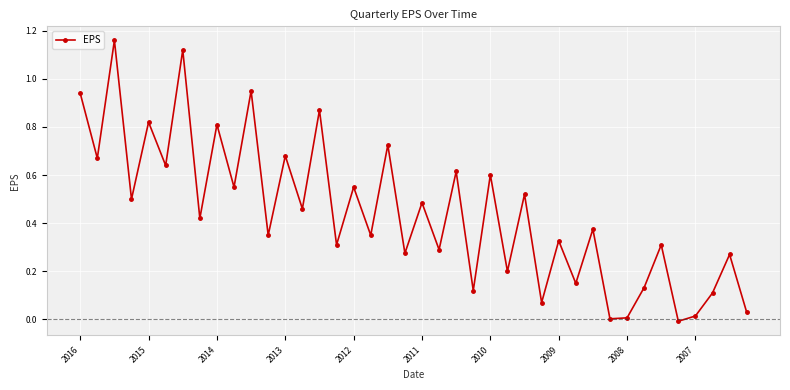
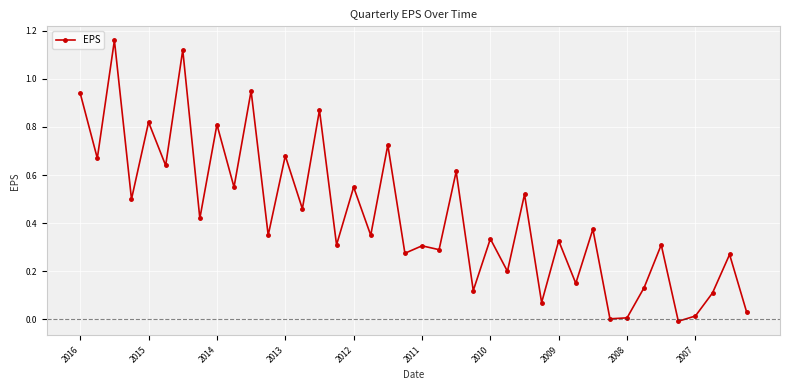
  {
    "2016": 0.94,
    "2015": 0.82,
    "2014": 0.81,
    "2013": 0.68,
    "2012": 0.55,
-   "2011": 0.49,
-   "2010": 0.60,
+   "2011": 0.31,
+   "2010": 0.34,
    "2009": 0.33,
    "2008": 0.01,
    "2007": 0.01
  }
